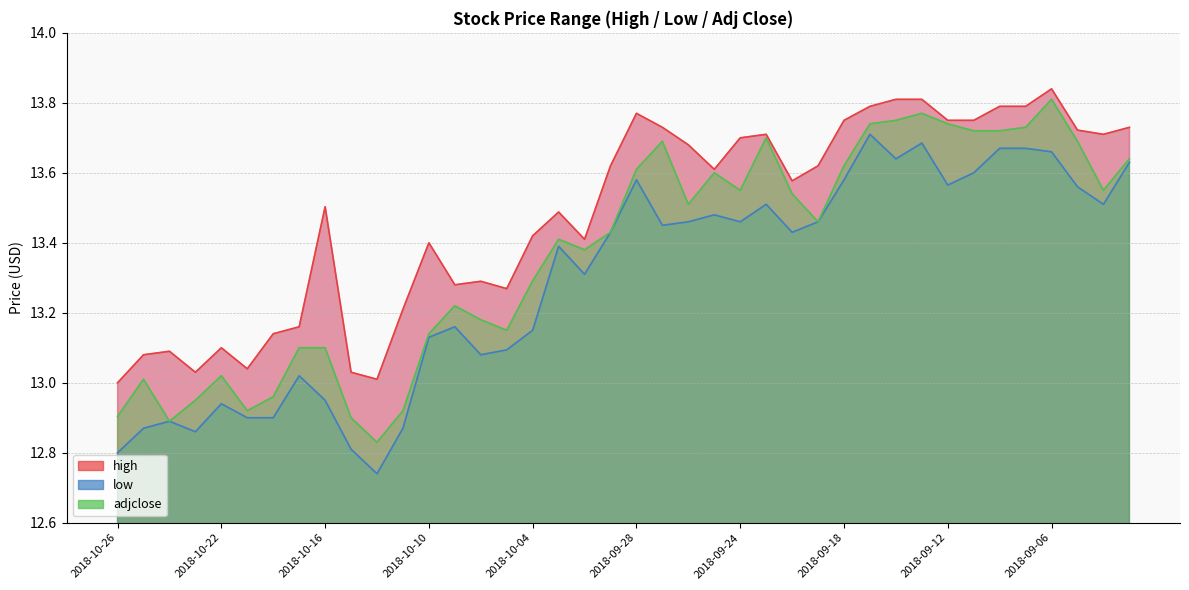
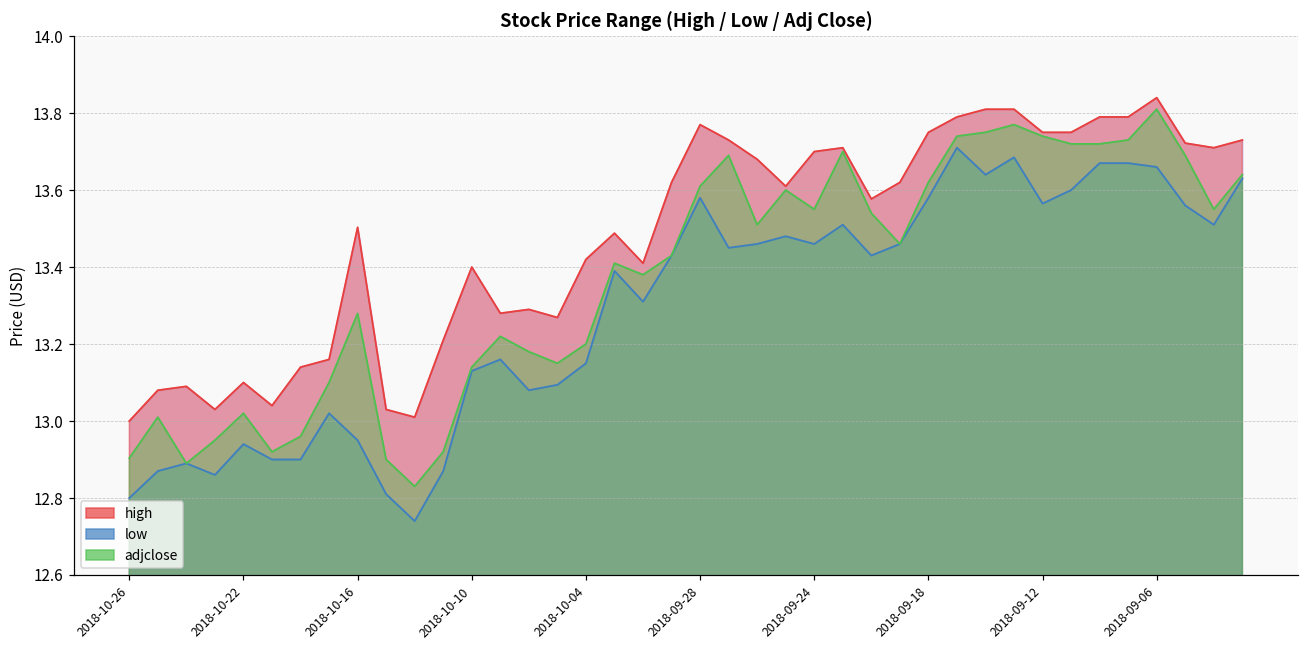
  {
    "high": {
      "2018-10-26": 13.00,
      "2018-10-22": 13.10,
      "2018-10-16": 13.50,
      "2018-10-10": 13.40,
      "2018-10-04": 13.42,
      "2018-09-28": 13.77,
      "2018-09-24": 13.70,
      "2018-09-18": 13.75,
      "2018-09-12": 13.75,
      "2018-09-06": 13.84
    },
    "low": {
      "2018-10-26": 12.80,
      "2018-10-22": 12.94,
      "2018-10-16": 12.95,
      "2018-10-10": 13.13,
      "2018-10-04": 13.15,
      "2018-09-28": 13.58,
      "2018-09-24": 13.46,
      "2018-09-18": 13.58,
      "2018-09-12": 13.56,
      "2018-09-06": 13.66
    },
    "adjclose": {
      "2018-10-26": 12.90,
      "2018-10-22": 13.02,
-     "2018-10-16": 13.10,
+     "2018-10-16": 13.28,
      "2018-10-10": 13.14,
-     "2018-10-04": 13.29,
+     "2018-10-04": 13.20,
      "2018-09-28": 13.61,
      "2018-09-24": 13.55,
      "2018-09-18": 13.62,
      "2018-09-12": 13.74,
      "2018-09-06": 13.81
    }
  }
